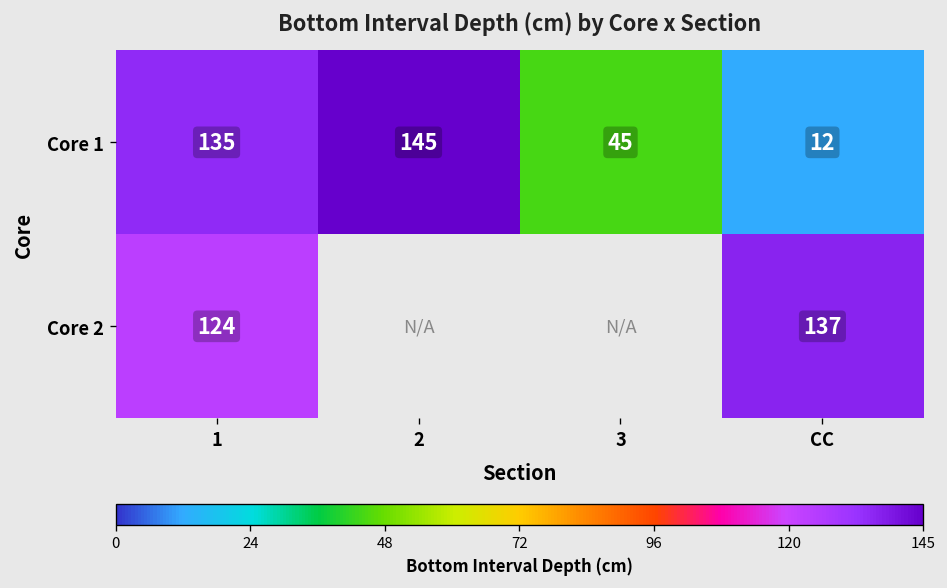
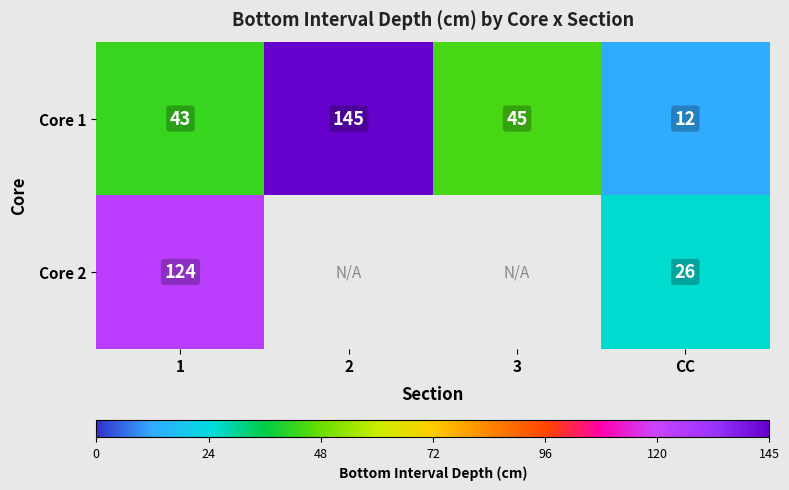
  {
    "Core 1": {
-     "1": 135
+     "1": 43
    },
    "Core 2": {
-     "CC": 137
+     "CC": 26
    }
  }
